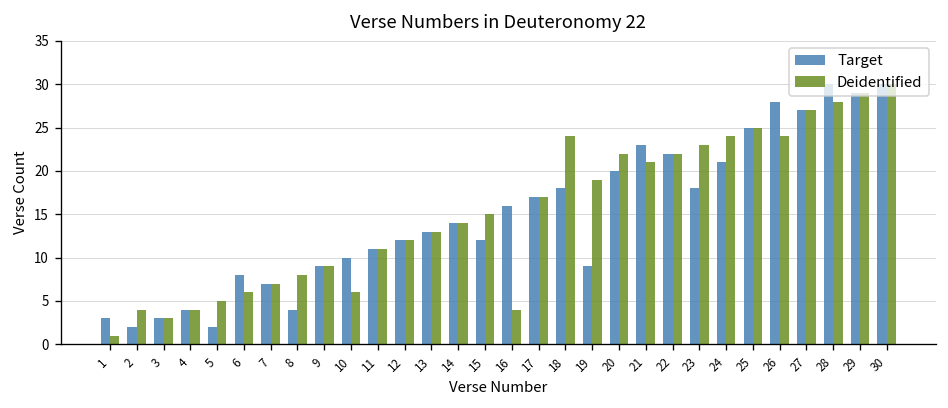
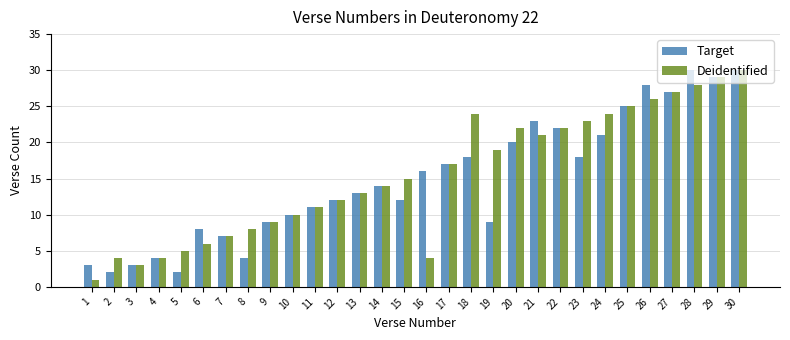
  {
    "Target": {
      "1": 3,
      "2": 2,
      "3": 3,
      "4": 4,
      "5": 2,
      "6": 8,
      "7": 7,
      "8": 4,
      "9": 9,
      "10": 10,
      "11": 11,
      "12": 12,
      "13": 13,
      "14": 14,
      "15": 12,
      "16": 16,
      "17": 17,
      "18": 18,
      "19": 9,
      "20": 20,
      "21": 23,
      "22": 22,
      "23": 18,
      "24": 21,
      "25": 25,
      "26": 28,
      "27": 27
    },
    "Deidentified": {
      "1": 1,
      "2": 4,
      "3": 3,
      "4": 4,
      "5": 5,
      "6": 6,
      "7": 7,
      "8": 8,
      "9": 9,
-     "10": 6,
+     "10": 10,
      "11": 11,
      "12": 12,
      "13": 13,
      "14": 14,
      "15": 15,
      "16": 4,
      "17": 17,
      "18": 24,
      "19": 19,
      "20": 22,
      "21": 21,
      "22": 22,
      "23": 23,
      "24": 24,
      "25": 25,
-     "26": 24,
+     "26": 26,
      "27": 27,
      "28": 28
    }
  }
